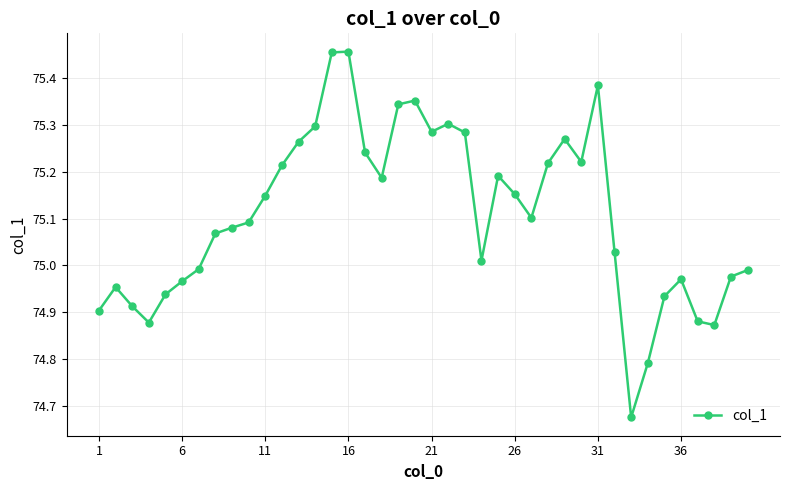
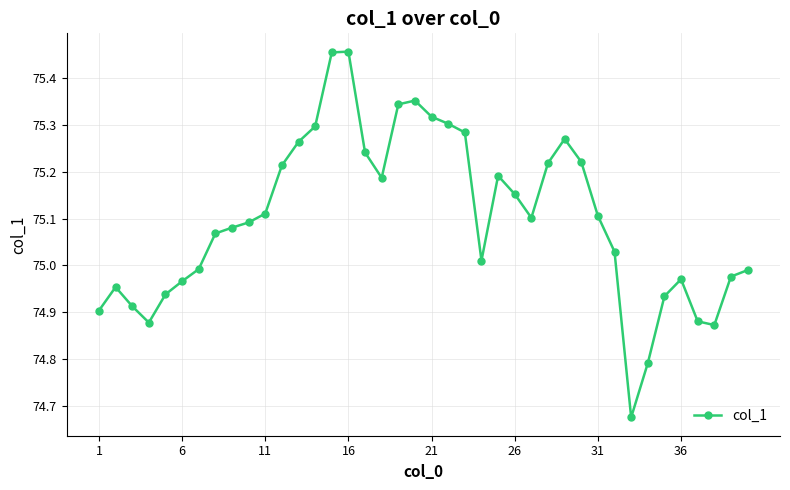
  {
    "1": 74.90,
    "6": 74.97,
-   "11": 75.15,
+   "11": 75.11,
    "16": 75.46,
-   "21": 75.29,
+   "21": 75.32,
    "26": 75.15,
-   "31": 75.38,
+   "31": 75.11,
    "36": 74.97
  }
